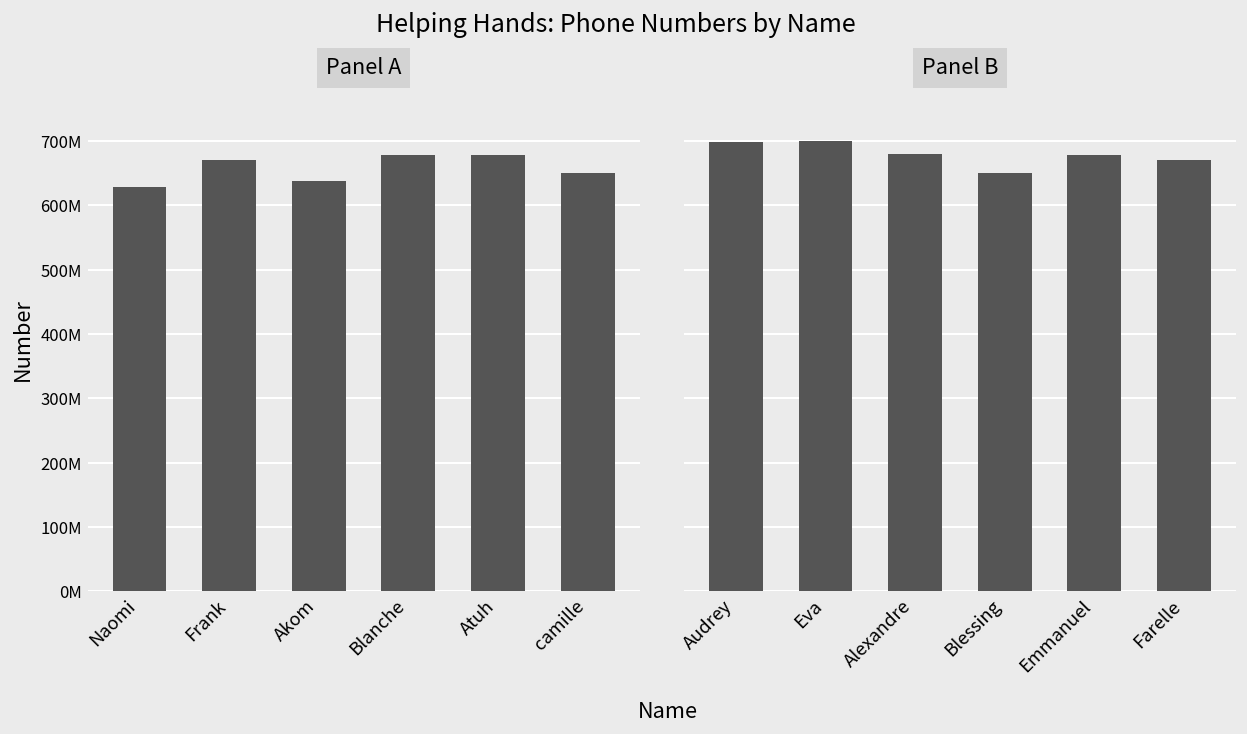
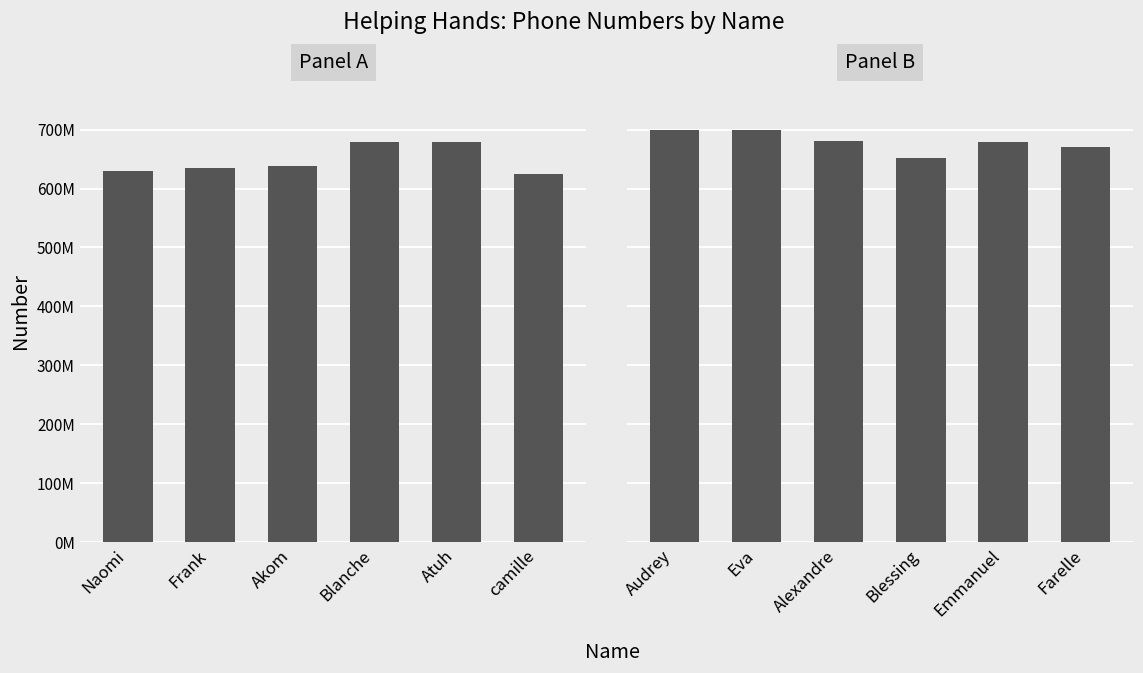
  {
    "Panel A": {
      "Naomi": 630000000,
-     "Frank": 670000000,
+     "Frank": 640000000,
      "Akom": 640000000,
      "Blanche": 680000000,
      "Atuh": 680000000,
-     "camille": 650000000
+     "camille": 620000000
    }
  }
